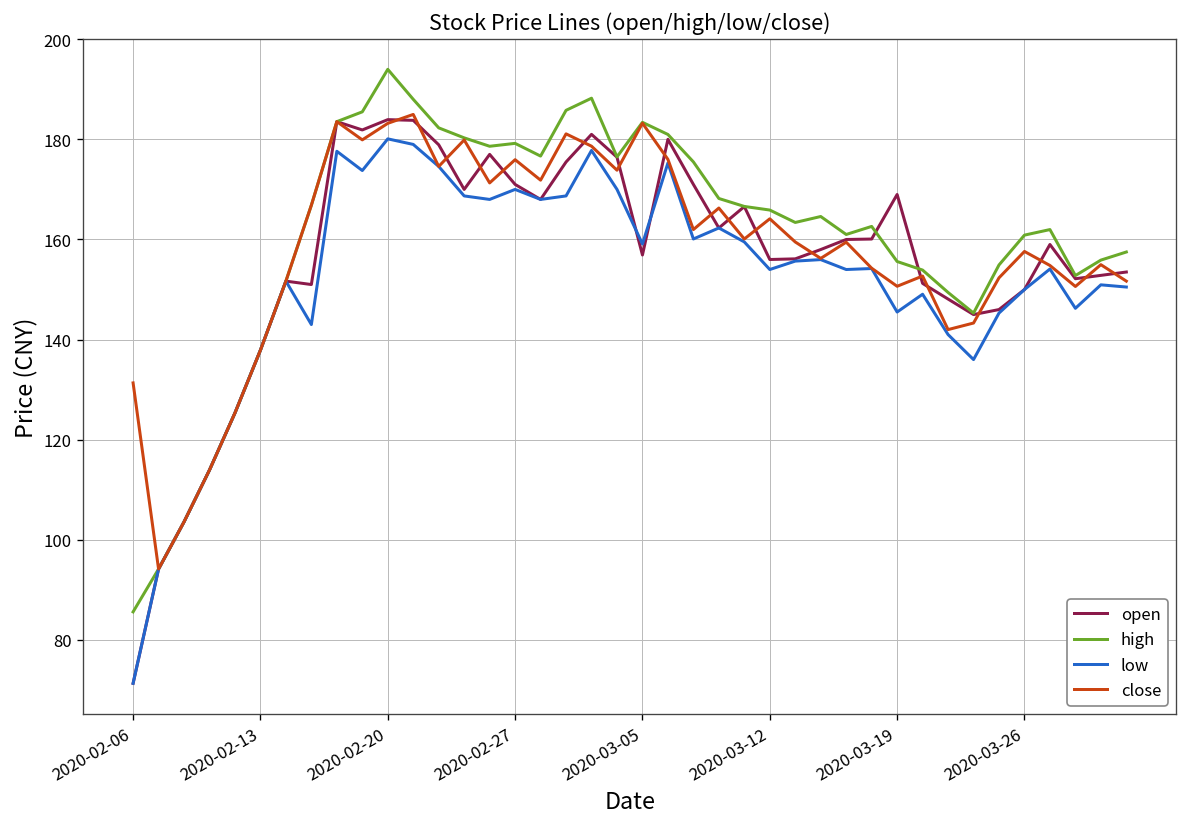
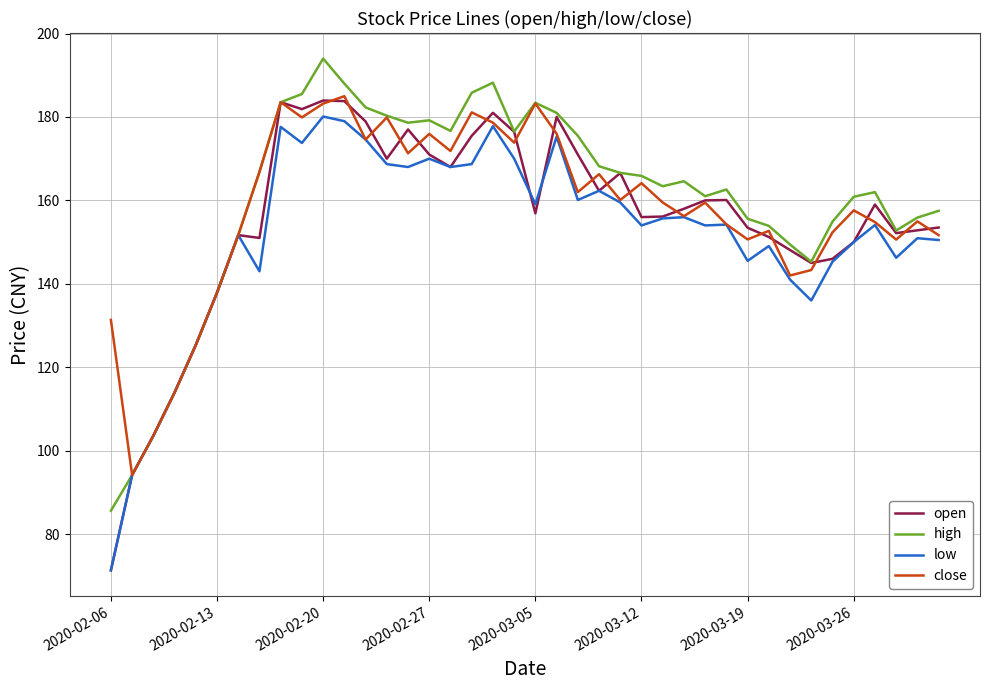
  {
    "open": {
      "2020-02-20": 184,
      "2020-02-27": 171,
      "2020-03-05": 157,
      "2020-03-12": 156,
-     "2020-03-19": 169
+     "2020-03-19": 153
    },
    "high": {
      "2020-02-06": 86,
      "2020-02-20": 194,
      "2020-02-27": 179,
      "2020-03-12": 166,
      "2020-03-19": 156,
      "2020-03-26": 161
    },
    "low": {
      "2020-02-20": 180,
      "2020-02-27": 170,
      "2020-03-05": 159,
      "2020-03-12": 154,
      "2020-03-19": 146
    },
    "close": {
      "2020-02-06": 131,
      "2020-02-20": 183,
      "2020-02-27": 176,
      "2020-03-12": 164,
      "2020-03-19": 151,
      "2020-03-26": 158
    }
  }
